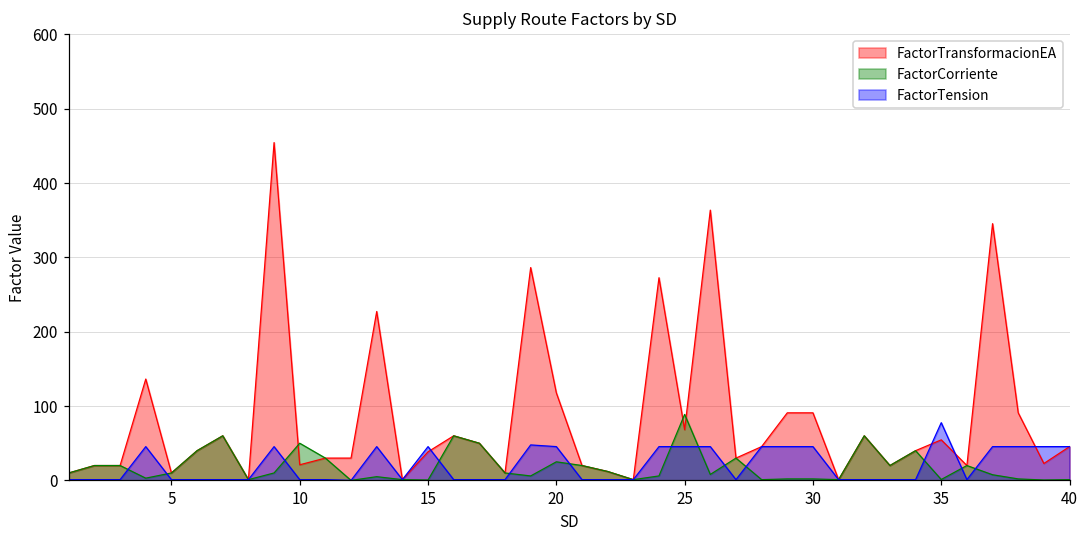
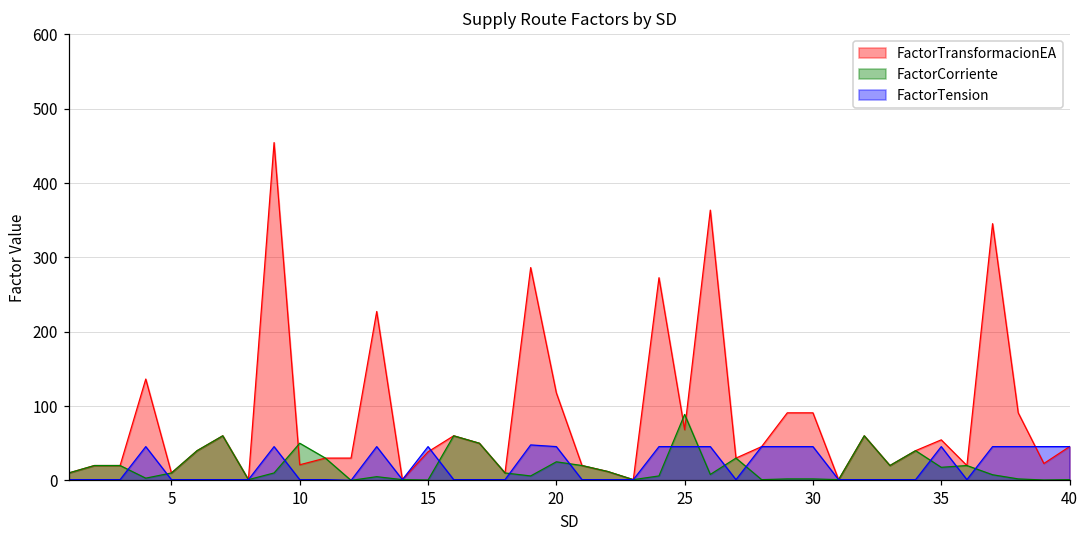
  {
    "FactorTransformacionEA": {
      "10": 20,
      "15": 40,
      "20": 120,
      "25": 70,
      "30": 90,
      "35": 50
    },
    "FactorCorriente": {
      "10": 50,
      "15": 0,
      "20": 30,
      "25": 90,
      "30": 0,
-     "35": 0,
+     "35": 20,
      "40": 0
    },
    "FactorTension": {
      "5": 0,
      "10": 0,
      "15": 50,
      "20": 50,
      "25": 50,
      "30": 50,
-     "35": 80
+     "35": 50
    }
  }
